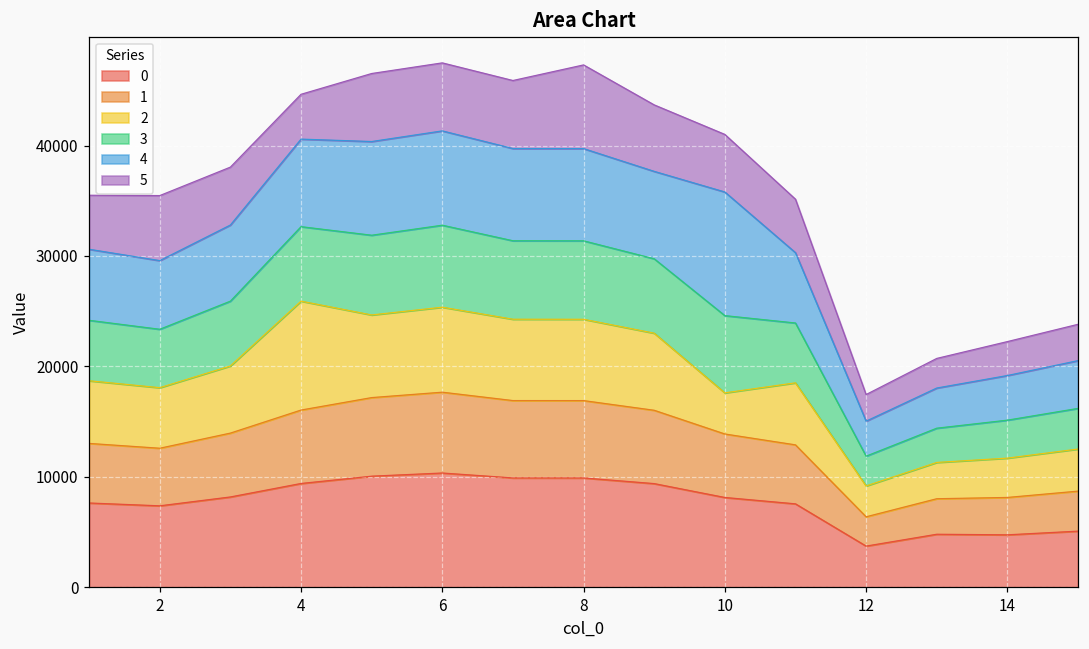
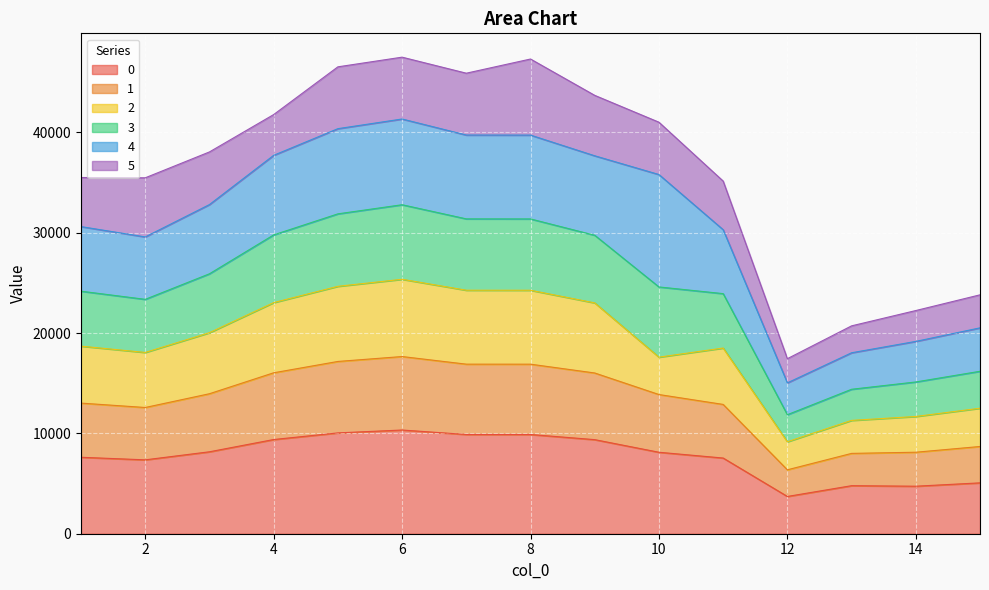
  {
    "2": {
      "2": 5500,
-     "4": 9900,
+     "4": 7000,
      "6": 7700,
      "8": 7400,
      "10": 3700,
      "12": 2800,
      "14": 3600
    },
    "3": {
      "2": 5300,
      "4": 6700,
      "6": 7400,
      "8": 7100,
      "10": 7000,
      "12": 2700,
      "14": 3400
    },
    "4": {
      "2": 6200,
      "4": 7900,
      "6": 8500,
      "8": 8400,
      "10": 11200,
      "12": 3200,
      "14": 4000
    },
    "5": {
      "2": 5900,
      "4": 4100,
      "6": 6200,
      "8": 7600,
      "10": 5200,
      "12": 2400,
      "14": 3100
    }
  }
